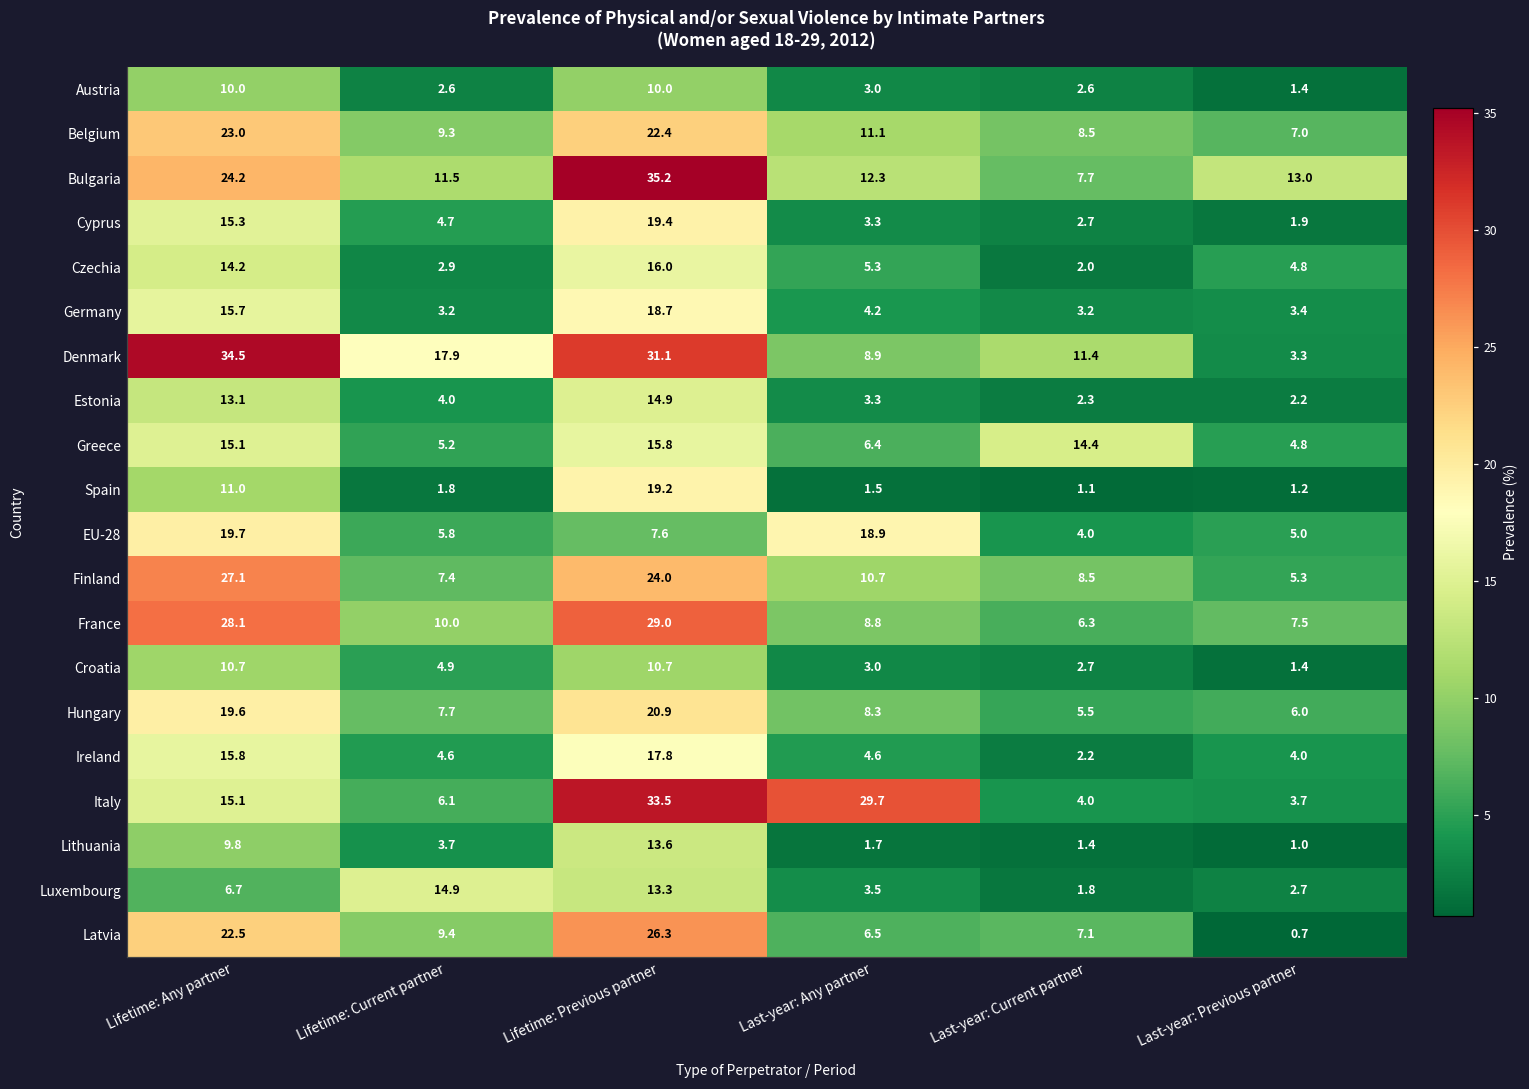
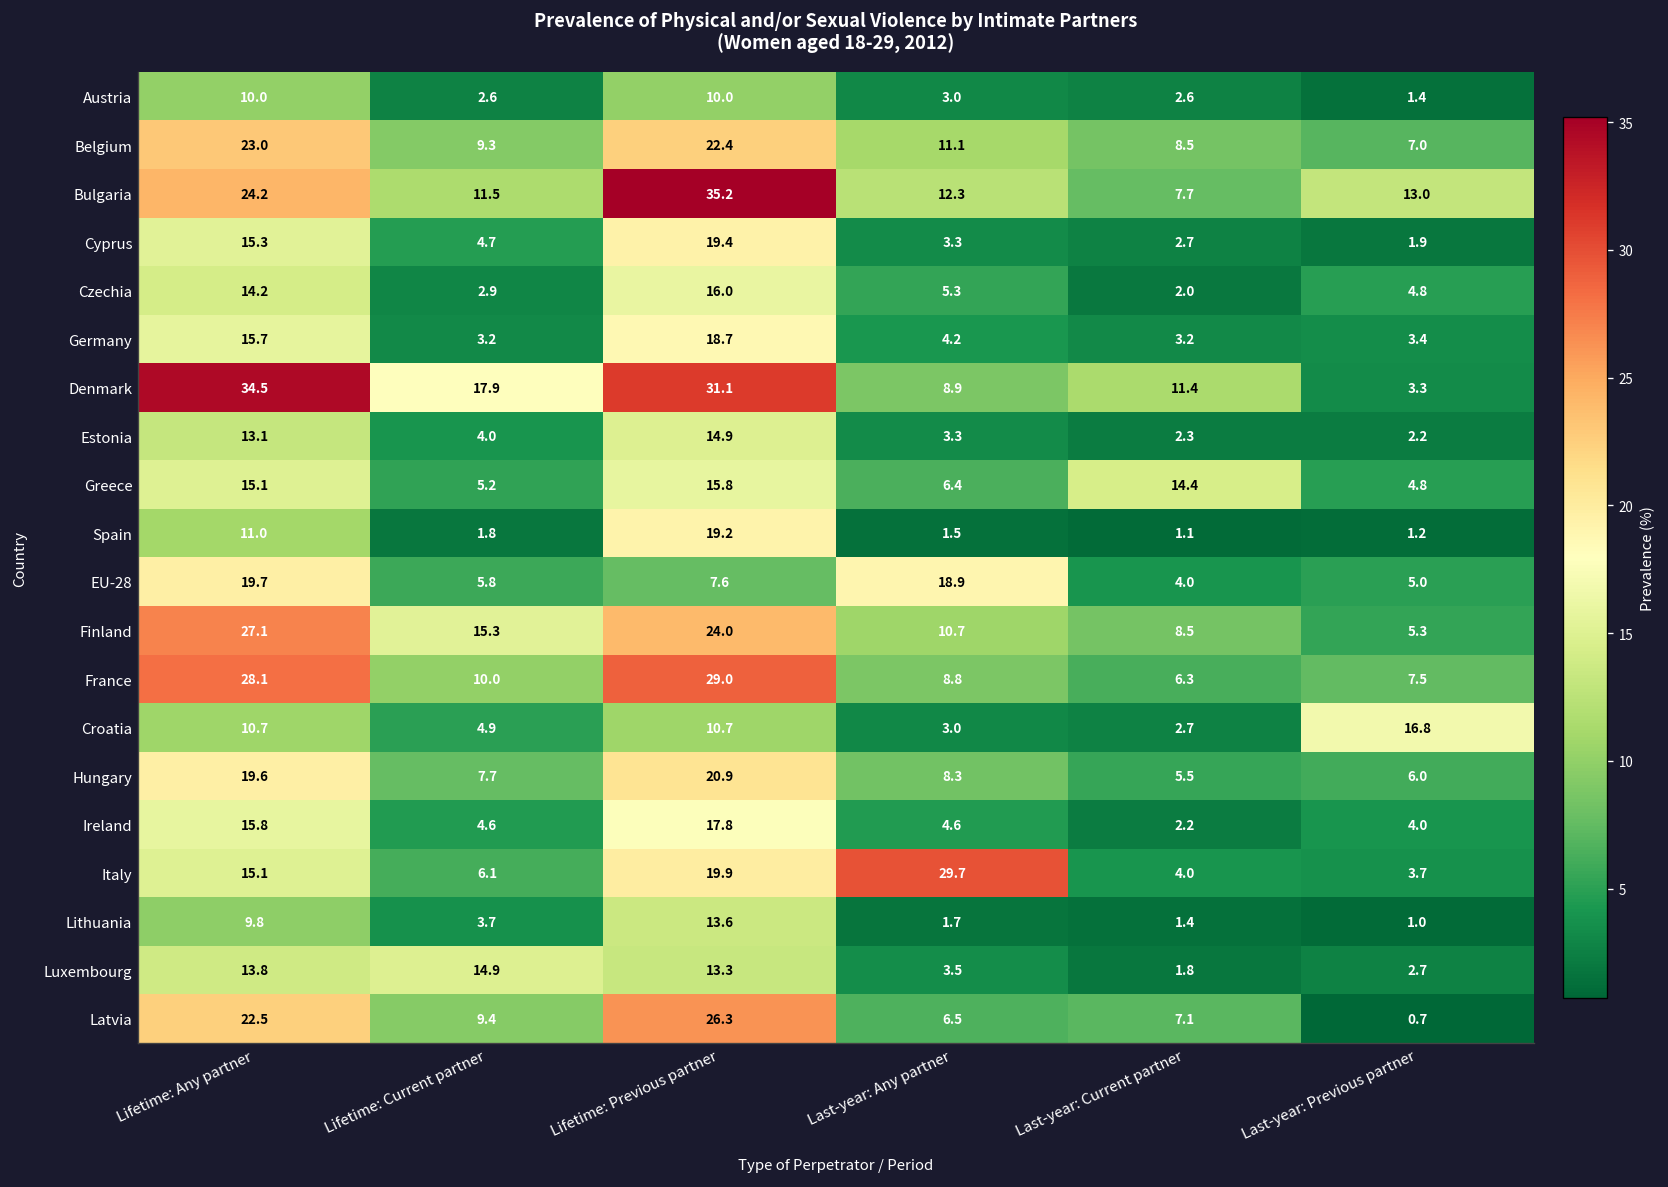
  {
    "Austria": {
      "Lifetime: Any partner": 10.0,
      "Lifetime: Current partner": 2.6,
      "Lifetime: Previous partner": 10.0,
      "Last-year: Any partner": 3.0,
      "Last-year: Current partner": 2.6,
      "Last-year: Previous partner": 1.4
    },
    "Belgium": {
      "Lifetime: Any partner": 23.0,
      "Lifetime: Current partner": 9.3,
      "Lifetime: Previous partner": 22.4,
      "Last-year: Any partner": 11.1,
      "Last-year: Current partner": 8.5,
      "Last-year: Previous partner": 7.0
    },
    "Bulgaria": {
      "Lifetime: Any partner": 24.2,
      "Lifetime: Current partner": 11.5,
      "Lifetime: Previous partner": 35.2,
      "Last-year: Any partner": 12.3,
      "Last-year: Current partner": 7.7,
      "Last-year: Previous partner": 13.0
    },
    "Cyprus": {
      "Lifetime: Any partner": 15.3,
      "Lifetime: Current partner": 4.7,
      "Lifetime: Previous partner": 19.4,
      "Last-year: Any partner": 3.3,
      "Last-year: Current partner": 2.7,
      "Last-year: Previous partner": 1.9
    },
    "Czechia": {
      "Lifetime: Any partner": 14.2,
      "Lifetime: Current partner": 2.9,
      "Lifetime: Previous partner": 16.0,
      "Last-year: Any partner": 5.3,
      "Last-year: Current partner": 2.0,
      "Last-year: Previous partner": 4.8
    },
    "Germany": {
      "Lifetime: Any partner": 15.7,
      "Lifetime: Current partner": 3.2,
      "Lifetime: Previous partner": 18.7,
      "Last-year: Any partner": 4.2,
      "Last-year: Current partner": 3.2,
      "Last-year: Previous partner": 3.4
    },
    "Denmark": {
      "Lifetime: Any partner": 34.5,
      "Lifetime: Current partner": 17.9,
      "Lifetime: Previous partner": 31.1,
      "Last-year: Any partner": 8.9,
      "Last-year: Current partner": 11.4,
      "Last-year: Previous partner": 3.3
    },
    "Estonia": {
      "Lifetime: Any partner": 13.1,
      "Lifetime: Current partner": 4.0,
      "Lifetime: Previous partner": 14.9,
      "Last-year: Any partner": 3.3,
      "Last-year: Current partner": 2.3,
      "Last-year: Previous partner": 2.2
    },
    "Greece": {
      "Lifetime: Any partner": 15.1,
      "Lifetime: Current partner": 5.2,
      "Lifetime: Previous partner": 15.8,
      "Last-year: Any partner": 6.4,
      "Last-year: Current partner": 14.4,
      "Last-year: Previous partner": 4.8
    },
    "Spain": {
      "Lifetime: Any partner": 11.0,
      "Lifetime: Current partner": 1.8,
      "Lifetime: Previous partner": 19.2,
      "Last-year: Any partner": 1.5,
      "Last-year: Current partner": 1.1,
      "Last-year: Previous partner": 1.2
    },
    "EU-28": {
      "Lifetime: Any partner": 19.7,
      "Lifetime: Current partner": 5.8,
      "Lifetime: Previous partner": 7.6,
      "Last-year: Any partner": 18.9,
      "Last-year: Current partner": 4.0,
      "Last-year: Previous partner": 5.0
    },
    "Finland": {
      "Lifetime: Any partner": 27.1,
-     "Lifetime: Current partner": 7.4,
+     "Lifetime: Current partner": 15.3,
      "Lifetime: Previous partner": 24.0,
      "Last-year: Any partner": 10.7,
      "Last-year: Current partner": 8.5,
      "Last-year: Previous partner": 5.3
    },
    "France": {
      "Lifetime: Any partner": 28.1,
      "Lifetime: Current partner": 10.0,
      "Lifetime: Previous partner": 29.0,
      "Last-year: Any partner": 8.8,
      "Last-year: Current partner": 6.3,
      "Last-year: Previous partner": 7.5
    },
    "Croatia": {
      "Lifetime: Any partner": 10.7,
      "Lifetime: Current partner": 4.9,
      "Lifetime: Previous partner": 10.7,
      "Last-year: Any partner": 3.0,
      "Last-year: Current partner": 2.7,
-     "Last-year: Previous partner": 1.4
+     "Last-year: Previous partner": 16.8
    },
    "Hungary": {
      "Lifetime: Any partner": 19.6,
      "Lifetime: Current partner": 7.7,
      "Lifetime: Previous partner": 20.9,
      "Last-year: Any partner": 8.3,
      "Last-year: Current partner": 5.5,
      "Last-year: Previous partner": 6.0
    },
    "Ireland": {
      "Lifetime: Any partner": 15.8,
      "Lifetime: Current partner": 4.6,
      "Lifetime: Previous partner": 17.8,
      "Last-year: Any partner": 4.6,
      "Last-year: Current partner": 2.2,
      "Last-year: Previous partner": 4.0
    },
    "Italy": {
      "Lifetime: Any partner": 15.1,
      "Lifetime: Current partner": 6.1,
-     "Lifetime: Previous partner": 33.5,
+     "Lifetime: Previous partner": 19.9,
      "Last-year: Any partner": 29.7,
      "Last-year: Current partner": 4.0,
      "Last-year: Previous partner": 3.7
    },
    "Lithuania": {
      "Lifetime: Any partner": 9.8,
      "Lifetime: Current partner": 3.7,
      "Lifetime: Previous partner": 13.6,
      "Last-year: Any partner": 1.7,
      "Last-year: Current partner": 1.4,
      "Last-year: Previous partner": 1.0
    },
    "Luxembourg": {
-     "Lifetime: Any partner": 6.7,
+     "Lifetime: Any partner": 13.8,
      "Lifetime: Current partner": 14.9,
      "Lifetime: Previous partner": 13.3,
      "Last-year: Any partner": 3.5,
      "Last-year: Current partner": 1.8,
      "Last-year: Previous partner": 2.7
    },
    "Latvia": {
      "Lifetime: Any partner": 22.5,
      "Lifetime: Current partner": 9.4,
      "Lifetime: Previous partner": 26.3,
      "Last-year: Any partner": 6.5,
      "Last-year: Current partner": 7.1,
      "Last-year: Previous partner": 0.7
    }
  }
